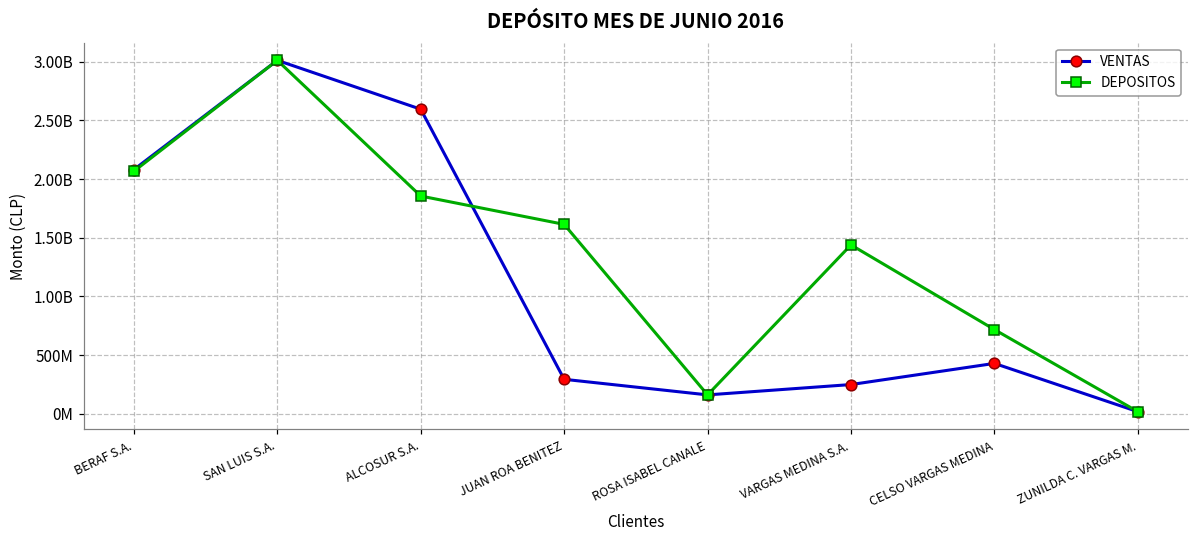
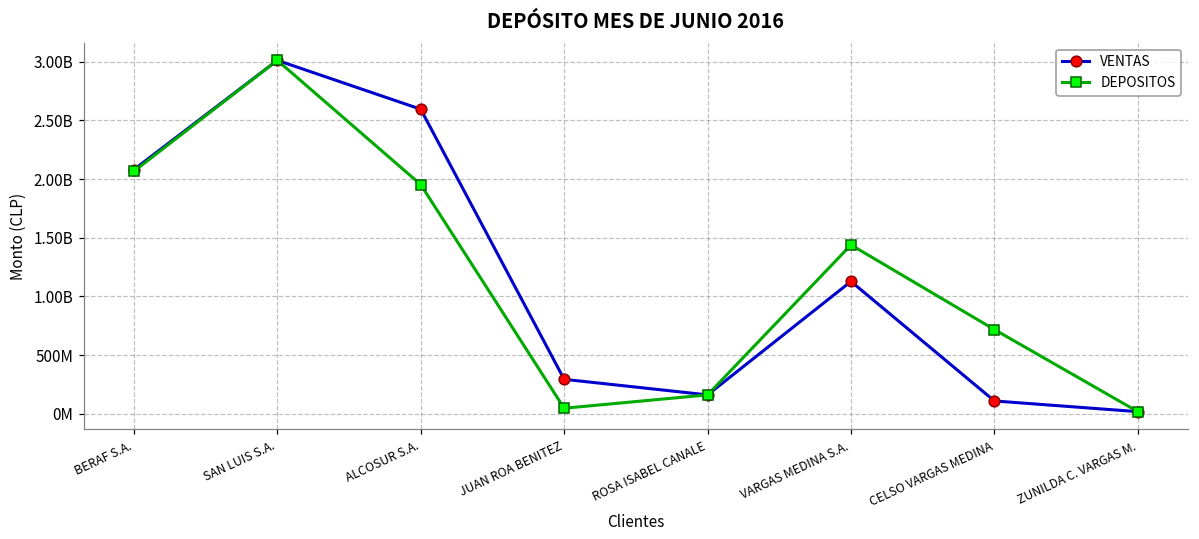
  {
    "VENTAS": {
      "ALCOSUR S.A.": 2600000000,
      "JUAN ROA BENITEZ": 290000000,
-     "VARGAS MEDINA S.A.": 250000000,
-     "CELSO VARGAS MEDINA": 430000000
+     "VARGAS MEDINA S.A.": 1130000000,
+     "CELSO VARGAS MEDINA": 110000000
    },
    "DEPOSITOS": {
-     "ALCOSUR S.A.": 1860000000,
-     "JUAN ROA BENITEZ": 1610000000,
+     "ALCOSUR S.A.": 1950000000,
+     "JUAN ROA BENITEZ": 50000000,
      "VARGAS MEDINA S.A.": 1440000000,
      "CELSO VARGAS MEDINA": 720000000
    }
  }
